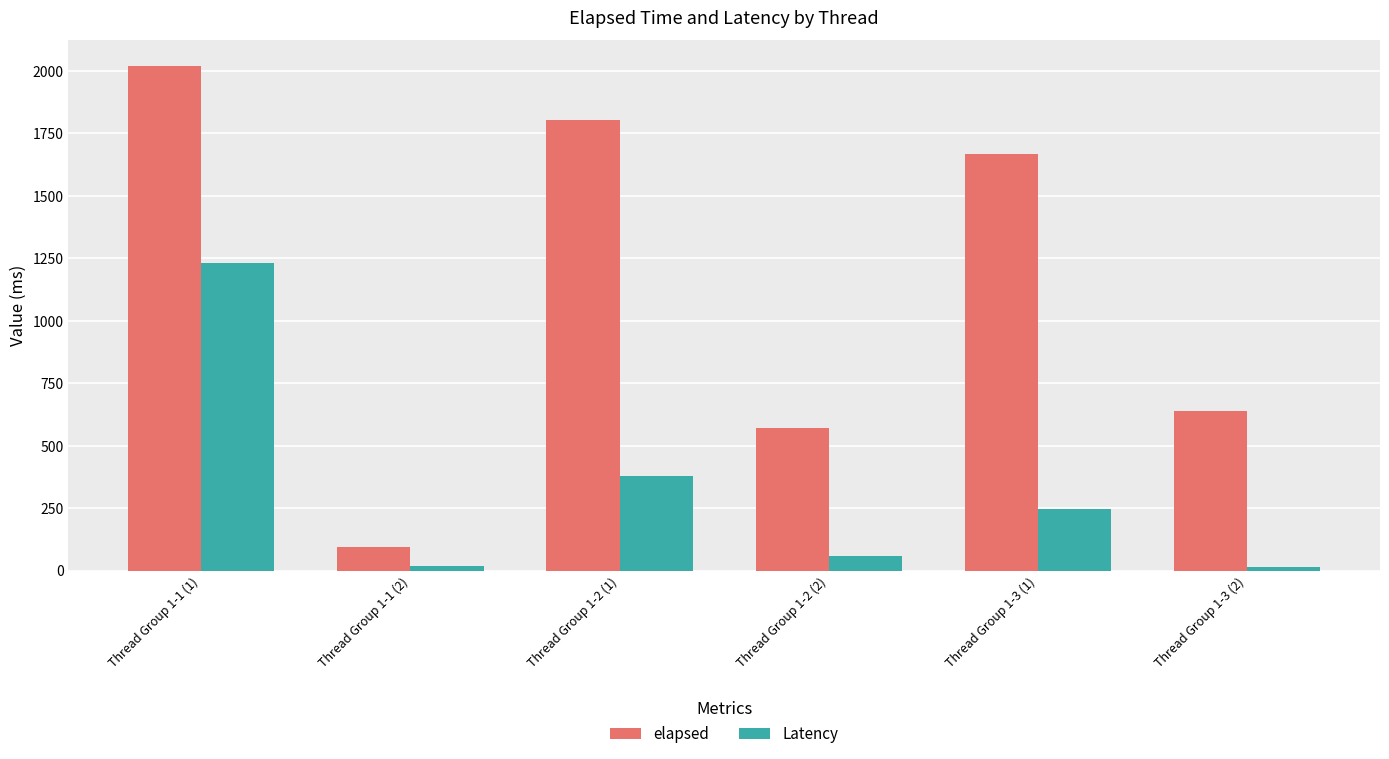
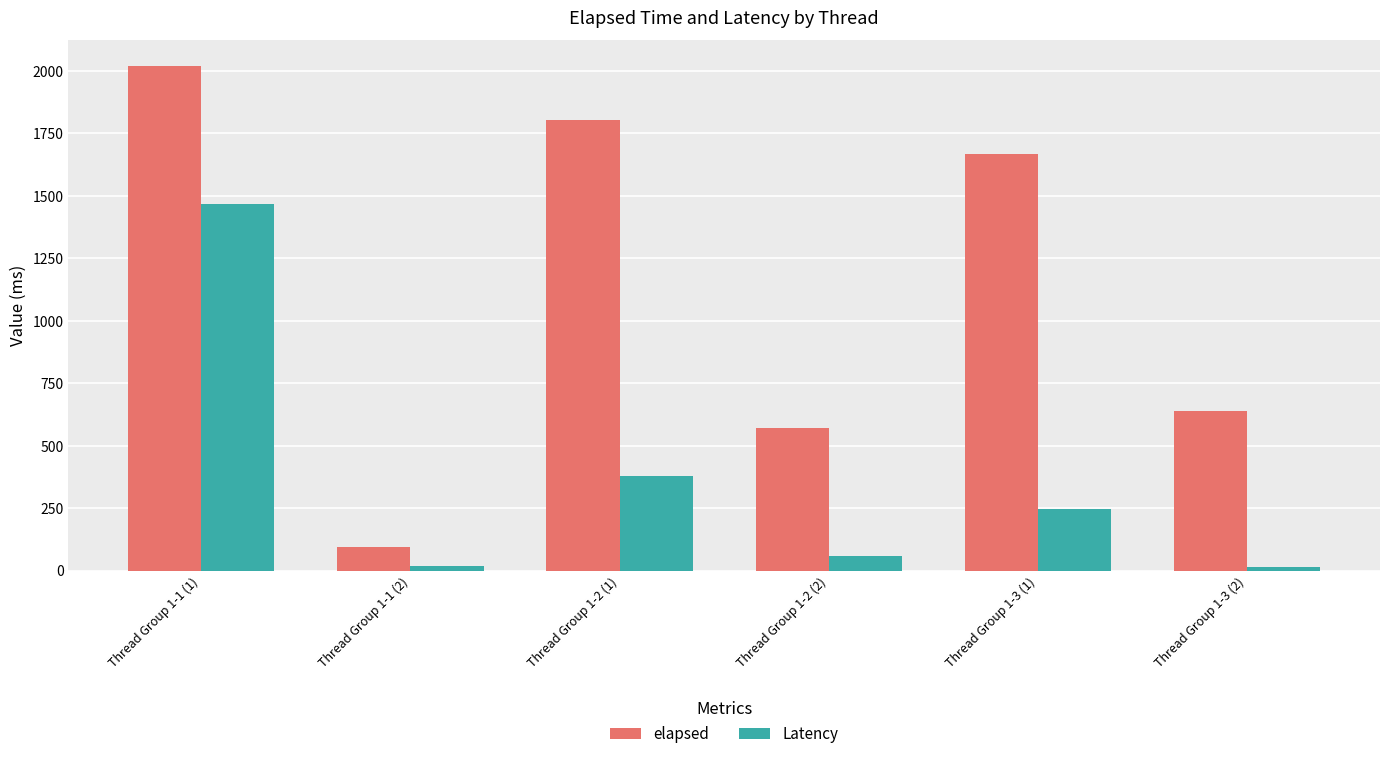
  {
    "elapsed": {
      "Thread Group 1-1 (1)": 2020,
      "Thread Group 1-1 (2)": 100,
      "Thread Group 1-2 (1)": 1800,
      "Thread Group 1-2 (2)": 570,
      "Thread Group 1-3 (1)": 1670,
      "Thread Group 1-3 (2)": 640
    },
    "Latency": {
-     "Thread Group 1-1 (1)": 1230,
+     "Thread Group 1-1 (1)": 1470,
      "Thread Group 1-1 (2)": 20,
      "Thread Group 1-2 (1)": 380,
      "Thread Group 1-2 (2)": 60,
      "Thread Group 1-3 (1)": 250,
      "Thread Group 1-3 (2)": 20
    }
  }
